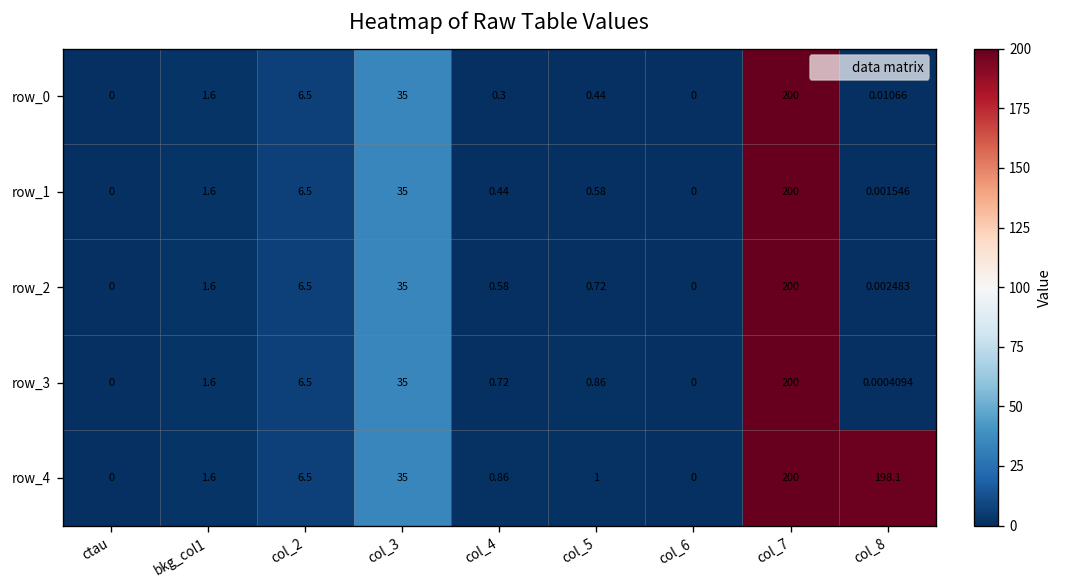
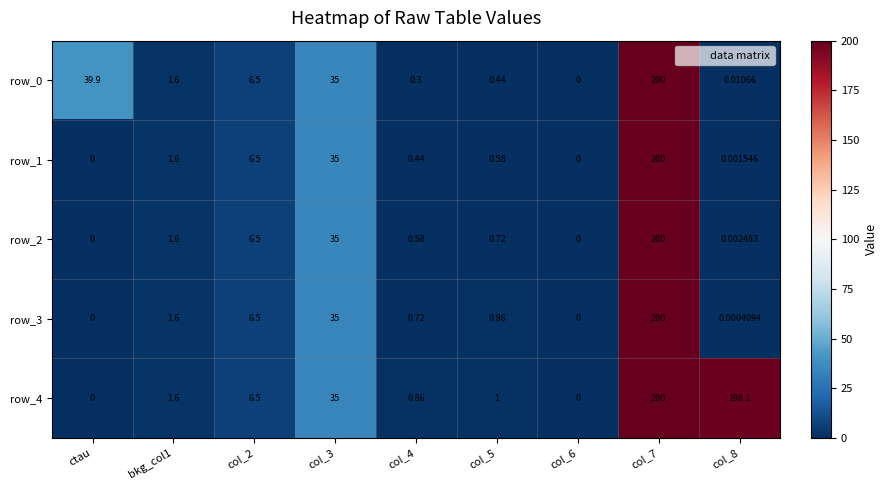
  {
    "row_0": {
-     "ctau": 0,
+     "ctau": 39.9,
      "bkg_col1": 1.6,
      "col_2": 6.5,
      "col_3": 35,
      "col_4": 0.3,
      "col_5": 0.44,
      "col_6": 0,
      "col_7": 200,
      "col_8": 0.01066
    },
    "row_1": {
      "ctau": 0,
      "bkg_col1": 1.6,
      "col_2": 6.5,
      "col_3": 35,
      "col_4": 0.44,
      "col_5": 0.58,
      "col_6": 0,
      "col_7": 200,
      "col_8": 0.001546
    },
    "row_2": {
      "ctau": 0,
      "bkg_col1": 1.6,
      "col_2": 6.5,
      "col_3": 35,
      "col_4": 0.58,
      "col_5": 0.72,
      "col_6": 0,
      "col_7": 200,
      "col_8": 0.002483
    },
    "row_3": {
      "ctau": 0,
      "bkg_col1": 1.6,
      "col_2": 6.5,
      "col_3": 35,
      "col_4": 0.72,
      "col_5": 0.86,
      "col_6": 0,
      "col_7": 200,
      "col_8": 0.0004094
    },
    "row_4": {
      "ctau": 0,
      "bkg_col1": 1.6,
      "col_2": 6.5,
      "col_3": 35,
      "col_4": 0.86,
      "col_5": 1,
      "col_6": 0,
      "col_7": 200,
      "col_8": 198.1
    }
  }
